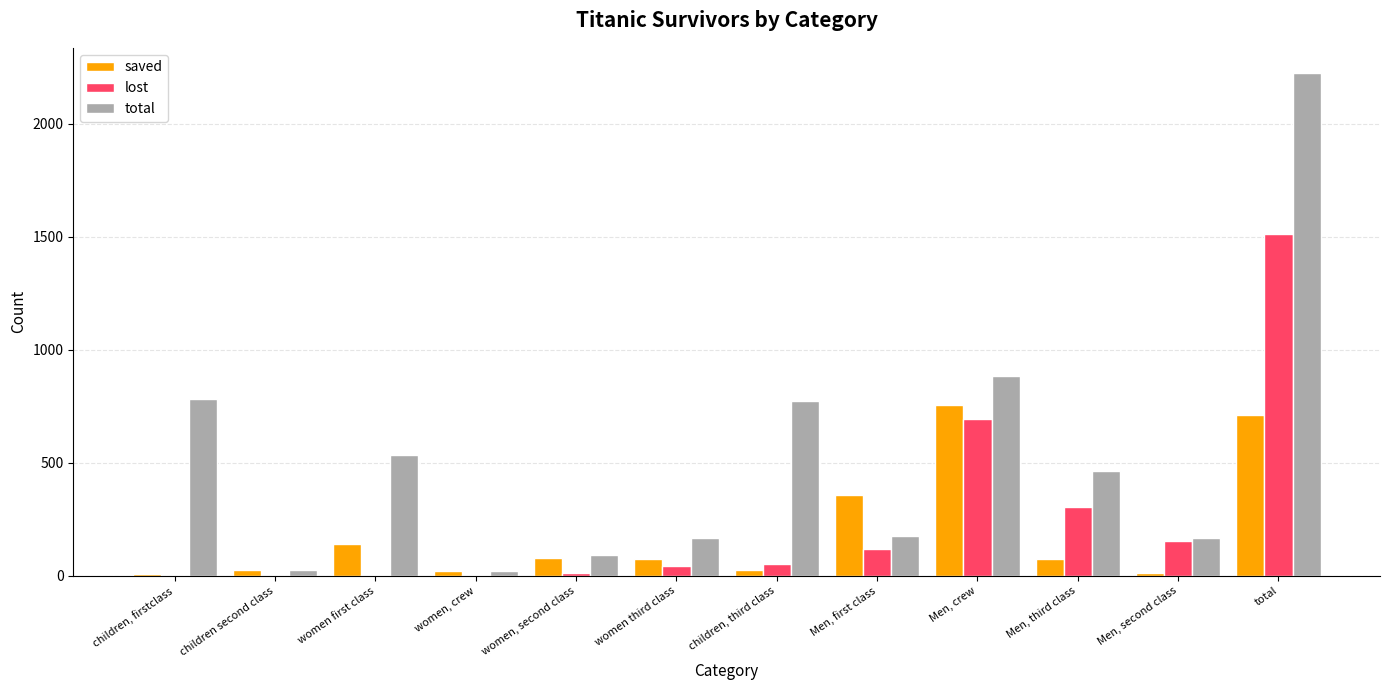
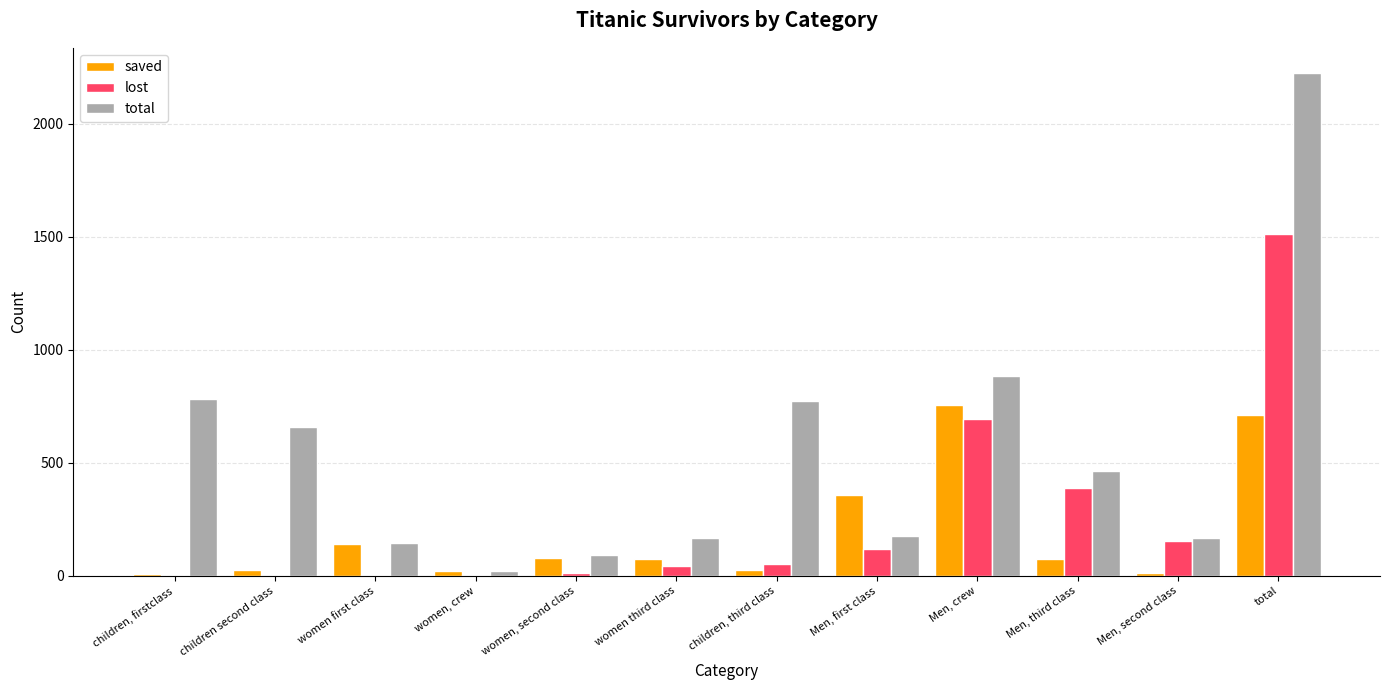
  {
    "saved": {
      "children second class": 20,
      "women first class": 140,
      "women, crew": 20,
      "women, second class": 80,
      "women third class": 80,
      "children, third class": 30,
      "Men, first class": 360,
      "Men, crew": 760,
      "Men, third class": 80,
      "Men, second class": 10,
      "total": 710
    },
    "lost": {
      "children, firstclass": 0,
      "children second class": 0,
      "women, second class": 10,
      "women third class": 40,
      "children, third class": 50,
      "Men, first class": 120,
      "Men, crew": 690,
-     "Men, third class": 300,
+     "Men, third class": 390,
      "Men, second class": 150,
      "total": 1510
    },
    "total": {
      "children, firstclass": 780,
-     "children second class": 20,
-     "women first class": 540,
+     "children second class": 660,
+     "women first class": 140,
      "women, crew": 20,
      "women, second class": 90,
      "women third class": 170,
      "children, third class": 770,
      "Men, first class": 180,
      "Men, crew": 890,
      "Men, third class": 460,
      "Men, second class": 170,
      "total": 2220
    }
  }
